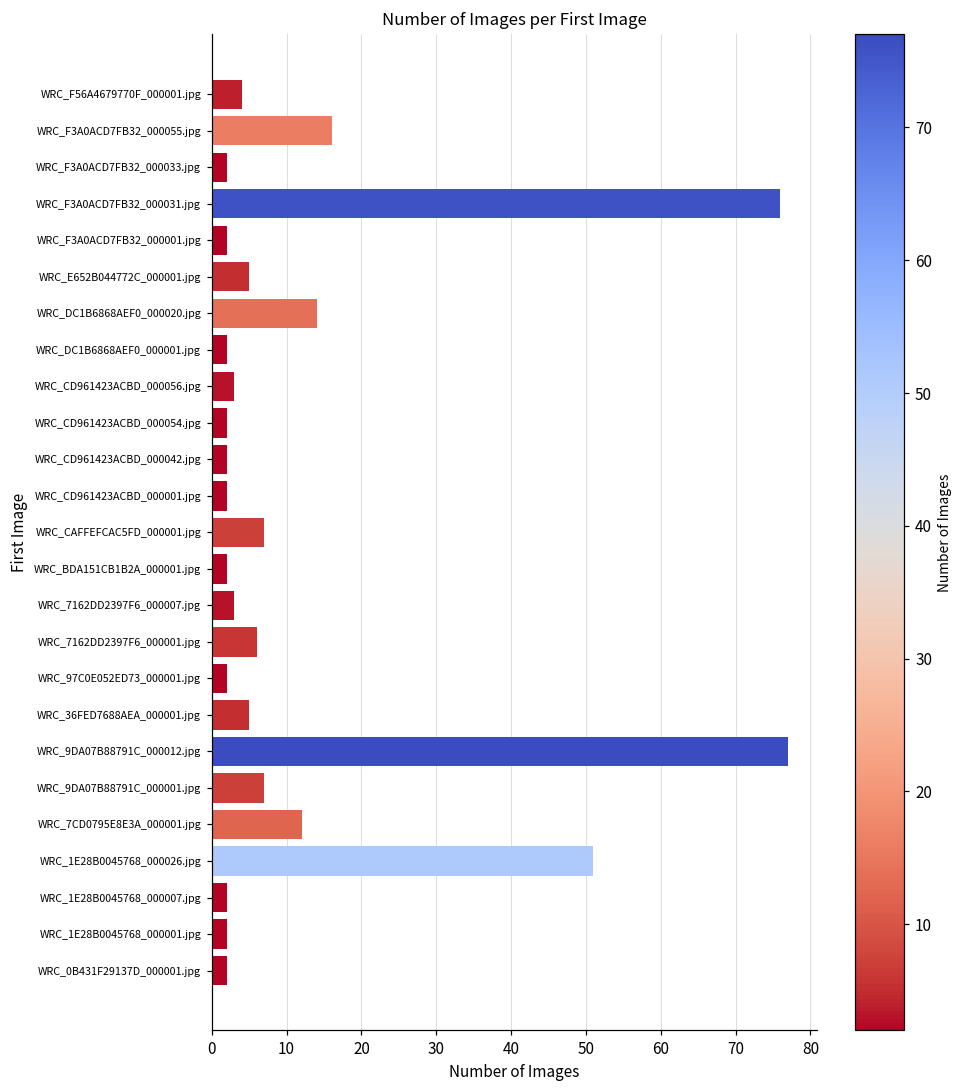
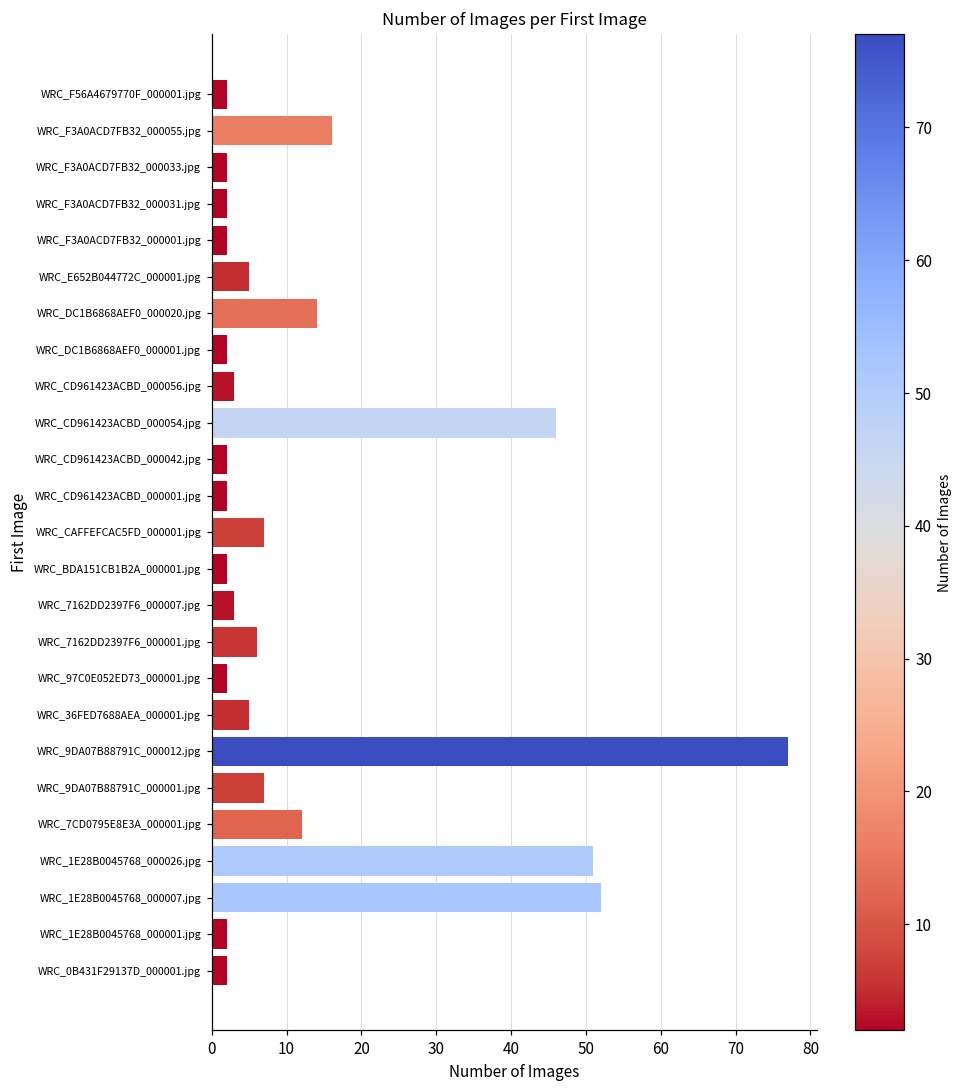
  {
-   "WRC_F56A4679770F_000001.jpg": 4,
+   "WRC_F56A4679770F_000001.jpg": 2,
    "WRC_F3A0ACD7FB32_000055.jpg": 16,
    "WRC_F3A0ACD7FB32_000033.jpg": 2,
-   "WRC_F3A0ACD7FB32_000031.jpg": 76,
+   "WRC_F3A0ACD7FB32_000031.jpg": 2,
    "WRC_F3A0ACD7FB32_000001.jpg": 2,
    "WRC_E652B044772C_000001.jpg": 5,
    "WRC_DC1B6868AEF0_000020.jpg": 14,
    "WRC_DC1B6868AEF0_000001.jpg": 2,
    "WRC_CD961423ACBD_000056.jpg": 3,
-   "WRC_CD961423ACBD_000054.jpg": 2,
+   "WRC_CD961423ACBD_000054.jpg": 46,
    "WRC_CD961423ACBD_000042.jpg": 2,
    "WRC_CD961423ACBD_000001.jpg": 2,
    "WRC_CAFFEFCAC5FD_000001.jpg": 7,
    "WRC_BDA151CB1B2A_000001.jpg": 2,
    "WRC_7162DD2397F6_000007.jpg": 3,
    "WRC_7162DD2397F6_000001.jpg": 6,
    "WRC_97C0E052ED73_000001.jpg": 2,
    "WRC_36FED7688AEA_000001.jpg": 5,
    "WRC_9DA07B88791C_000012.jpg": 77,
    "WRC_9DA07B88791C_000001.jpg": 7,
    "WRC_7CD0795E8E3A_000001.jpg": 12,
    "WRC_1E28B0045768_000026.jpg": 51,
-   "WRC_1E28B0045768_000007.jpg": 2,
+   "WRC_1E28B0045768_000007.jpg": 52,
    "WRC_1E28B0045768_000001.jpg": 2,
    "WRC_0B431F29137D_000001.jpg": 2
  }
